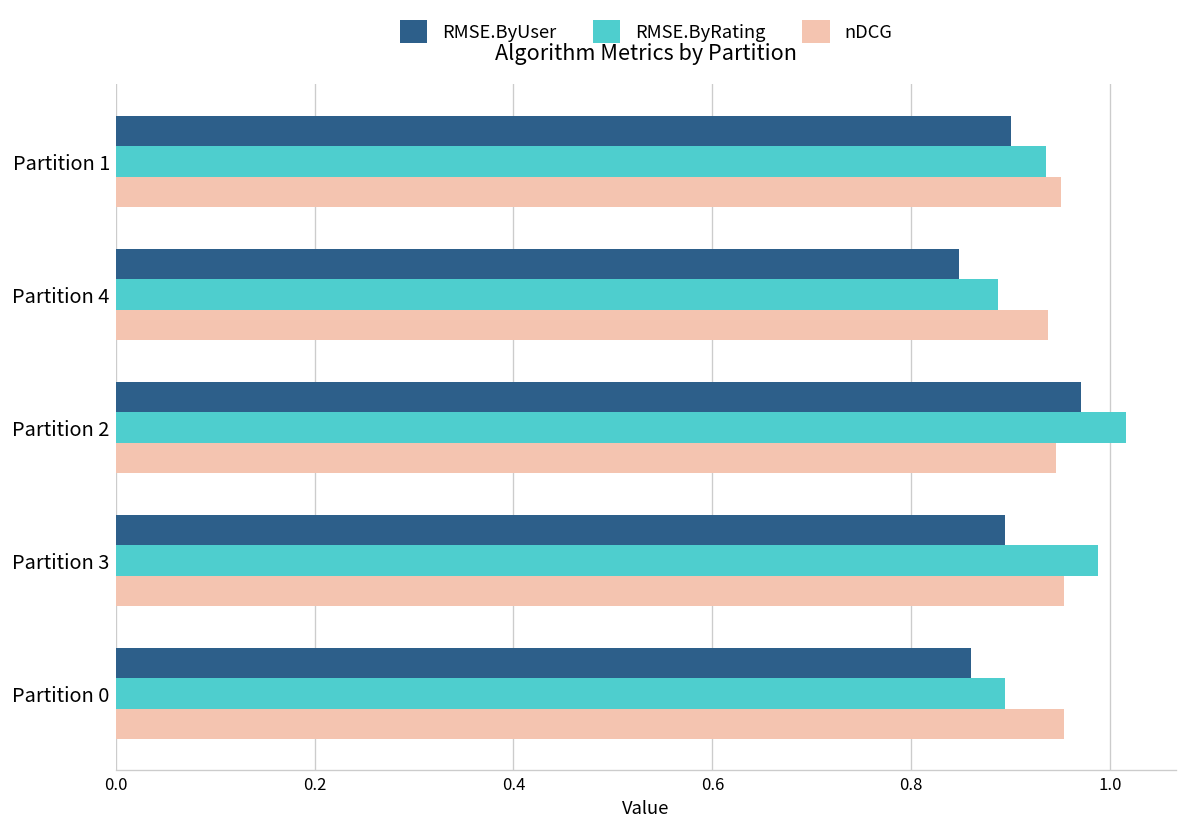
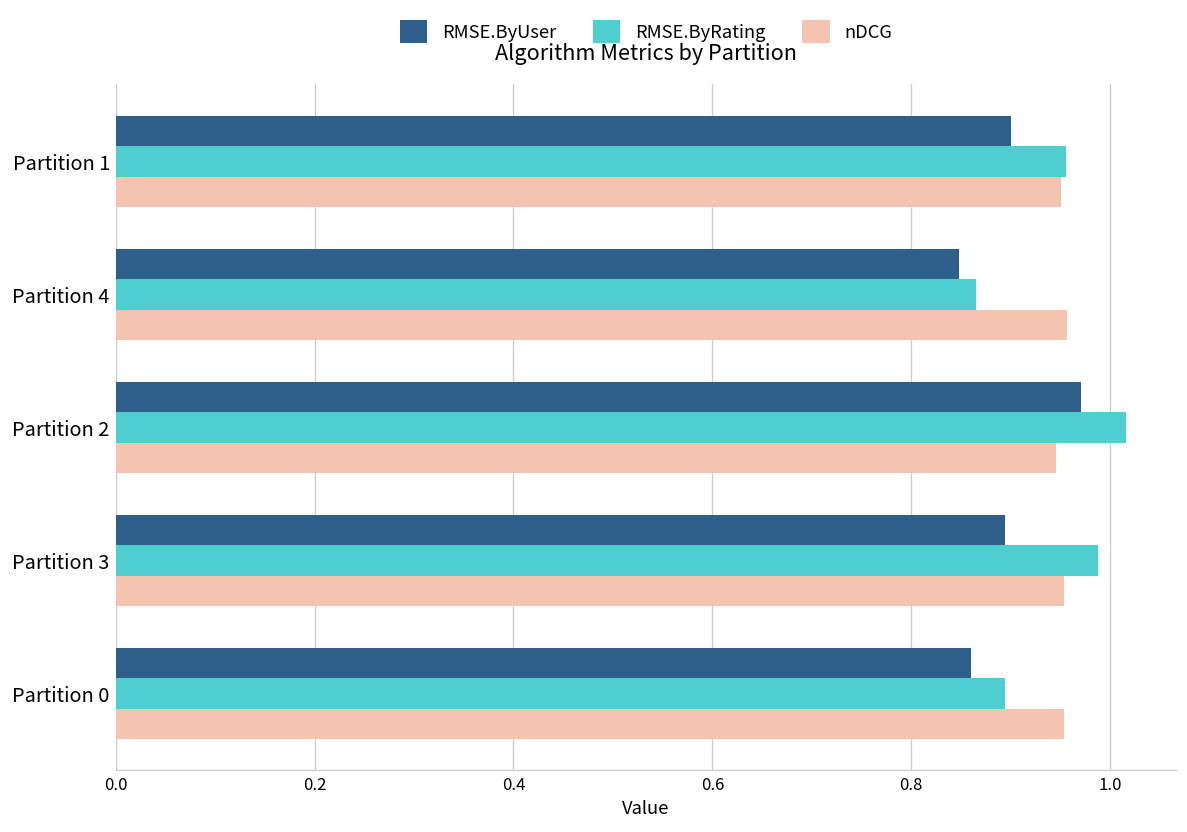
  {
    "RMSE.ByUser": {
      "Partition 1": 0.90,
      "Partition 4": 0.85,
      "Partition 2": 0.97,
      "Partition 3": 0.89,
      "Partition 0": 0.86
    },
    "RMSE.ByRating": {
-     "Partition 1": 0.94,
-     "Partition 4": 0.89,
+     "Partition 1": 0.96,
+     "Partition 4": 0.86,
      "Partition 2": 1.02,
      "Partition 3": 0.99,
      "Partition 0": 0.89
    },
    "nDCG": {
      "Partition 1": 0.95,
-     "Partition 4": 0.94,
+     "Partition 4": 0.96,
      "Partition 2": 0.95,
      "Partition 3": 0.95,
      "Partition 0": 0.95
    }
  }
